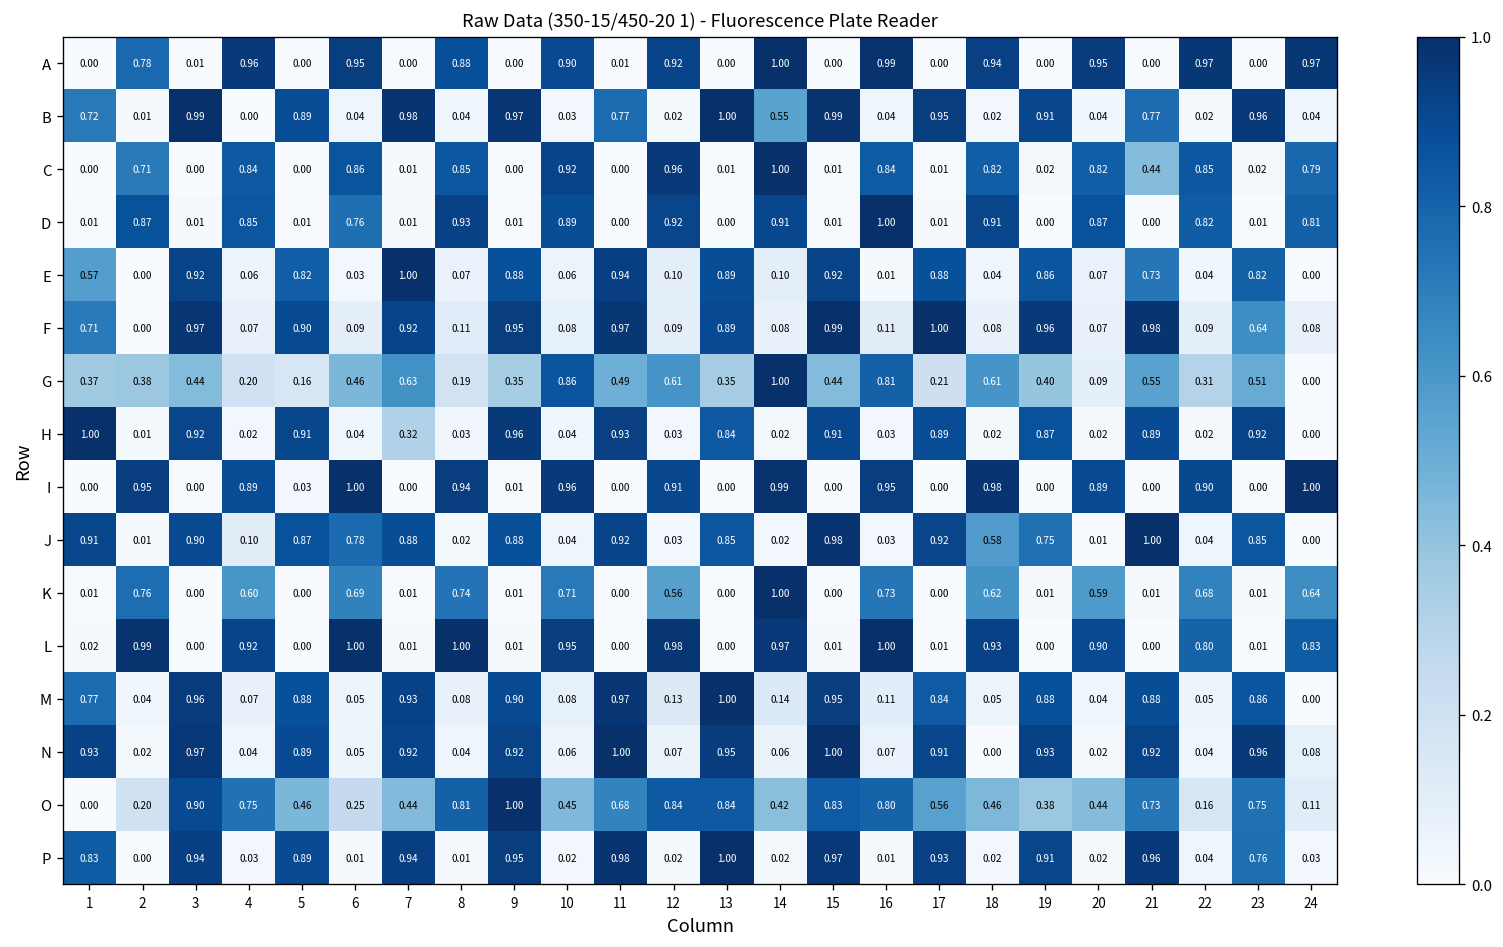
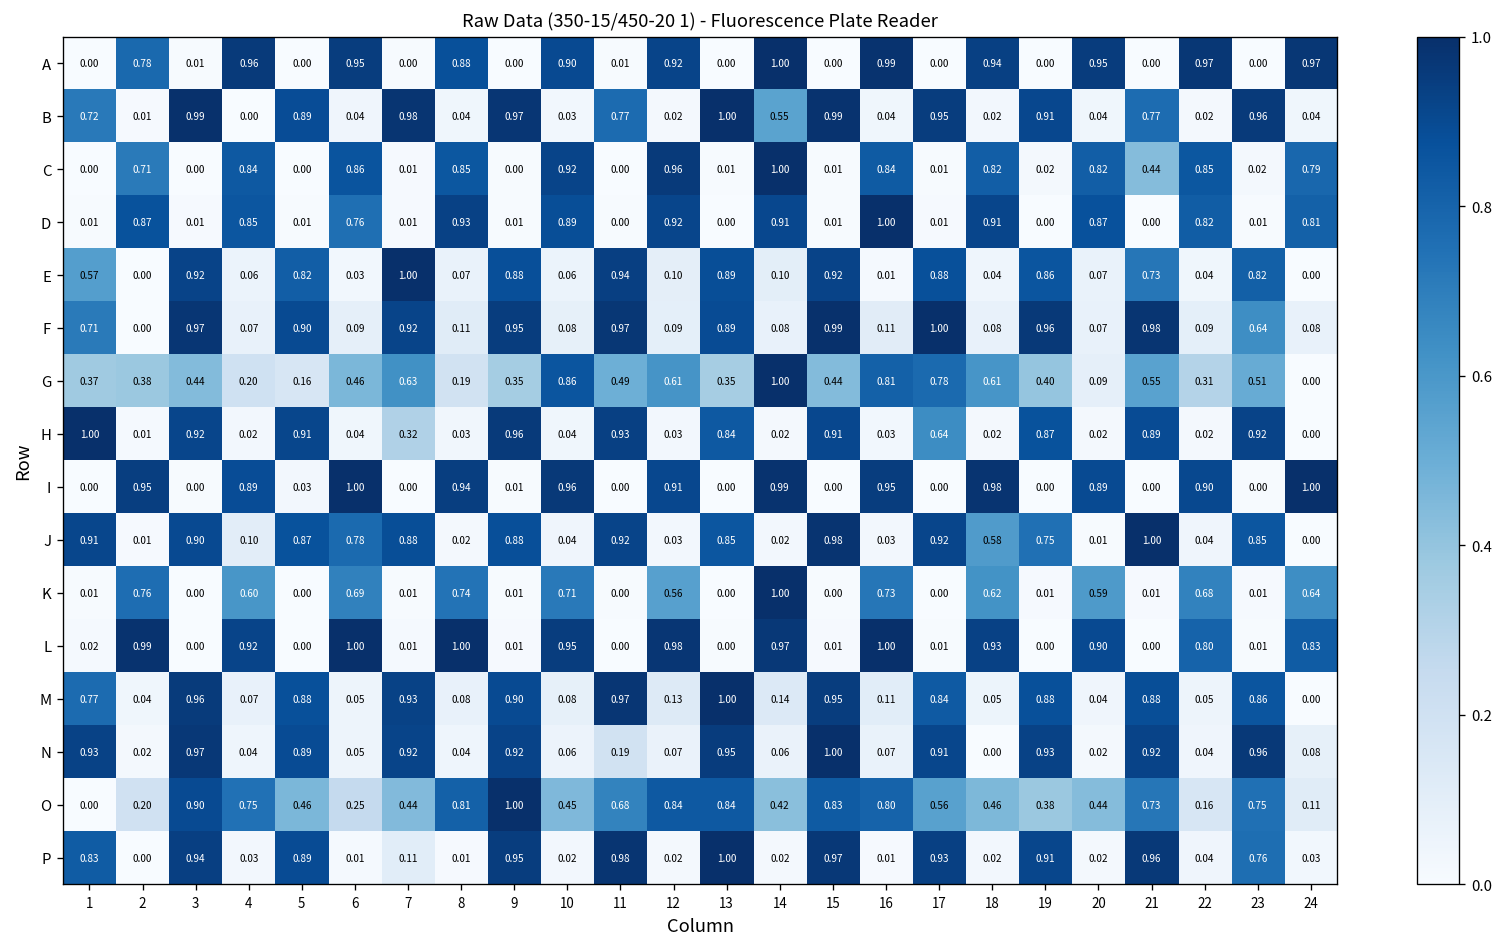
  {
    "G": {
      "1": 0.37,
      "2": 0.38,
      "3": 0.44,
      "4": 0.20,
      "5": 0.16,
      "6": 0.46,
      "7": 0.63,
      "8": 0.19,
      "9": 0.35,
      "10": 0.86,
      "11": 0.49,
      "12": 0.61,
      "13": 0.35,
      "14": 1.00,
      "15": 0.44,
      "16": 0.81,
-     "17": 0.21,
+     "17": 0.78,
      "18": 0.61,
      "19": 0.40,
      "20": 0.09,
      "21": 0.55,
      "22": 0.31,
      "23": 0.51,
      "24": 0.00
    },
    "H": {
      "1": 1.00,
      "2": 0.01,
      "3": 0.92,
      "4": 0.02,
      "5": 0.91,
      "6": 0.04,
      "7": 0.32,
      "8": 0.03,
      "9": 0.96,
      "10": 0.04,
      "11": 0.93,
      "12": 0.03,
      "13": 0.84,
      "14": 0.02,
      "15": 0.91,
      "16": 0.03,
-     "17": 0.89,
+     "17": 0.64,
      "18": 0.02,
      "19": 0.87,
      "20": 0.02,
      "21": 0.89,
      "22": 0.02,
      "23": 0.92,
      "24": 0.00
    },
    "N": {
      "1": 0.93,
      "2": 0.02,
      "3": 0.97,
      "4": 0.04,
      "5": 0.89,
      "6": 0.05,
      "7": 0.92,
      "8": 0.04,
      "9": 0.92,
      "10": 0.06,
-     "11": 1.00,
+     "11": 0.19,
      "12": 0.07,
      "13": 0.95,
      "14": 0.06,
      "15": 1.00,
      "16": 0.07,
      "17": 0.91,
      "18": 0.00,
      "19": 0.93,
      "20": 0.02,
      "21": 0.92,
      "22": 0.04,
      "23": 0.96,
      "24": 0.08
    },
    "P": {
      "1": 0.83,
      "2": 0.00,
      "3": 0.94,
      "4": 0.03,
      "5": 0.89,
      "6": 0.01,
-     "7": 0.94,
+     "7": 0.11,
      "8": 0.01,
      "9": 0.95,
      "10": 0.02,
      "11": 0.98,
      "12": 0.02,
      "13": 1.00,
      "14": 0.02,
      "15": 0.97,
      "16": 0.01,
      "17": 0.93,
      "18": 0.02,
      "19": 0.91,
      "20": 0.02,
      "21": 0.96,
      "22": 0.04,
      "23": 0.76,
      "24": 0.03
    }
  }
